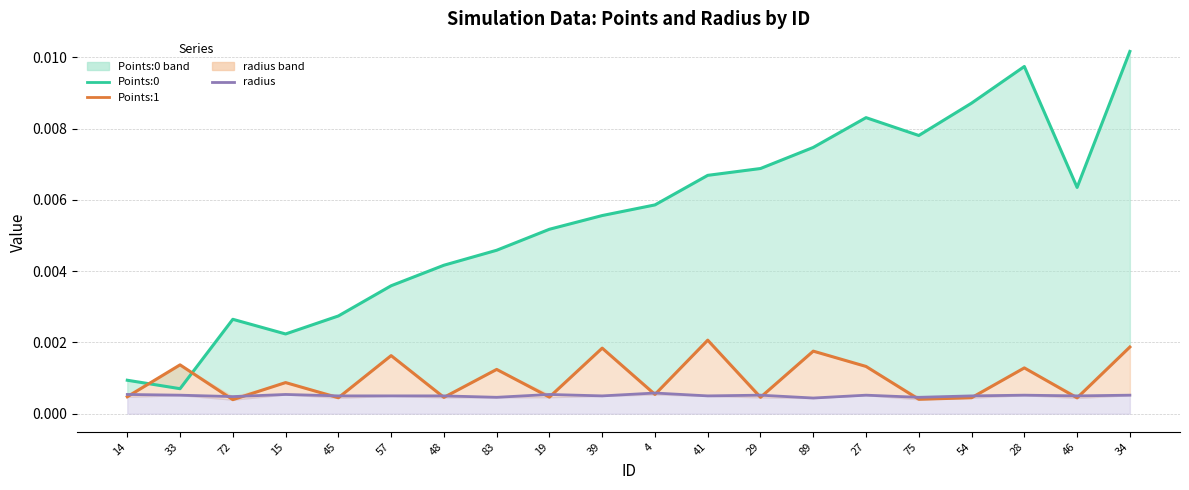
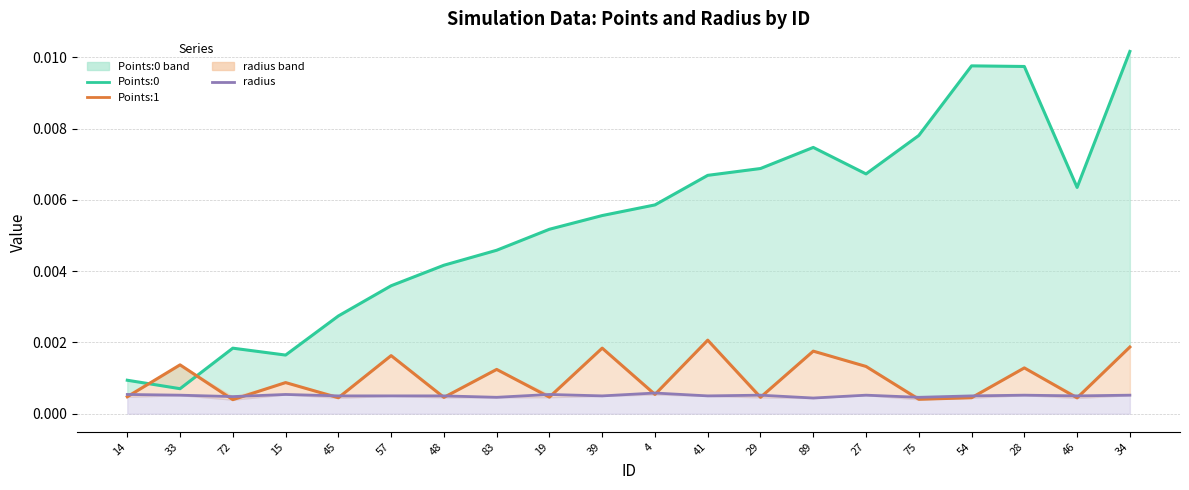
  {
    "Points:0": {
-     "72": 0.0026,
-     "15": 0.0022,
-     "27": 0.0083,
-     "54": 0.0087
+     "72": 0.0018,
+     "15": 0.0016,
+     "27": 0.0067,
+     "54": 0.0098
    }
  }
